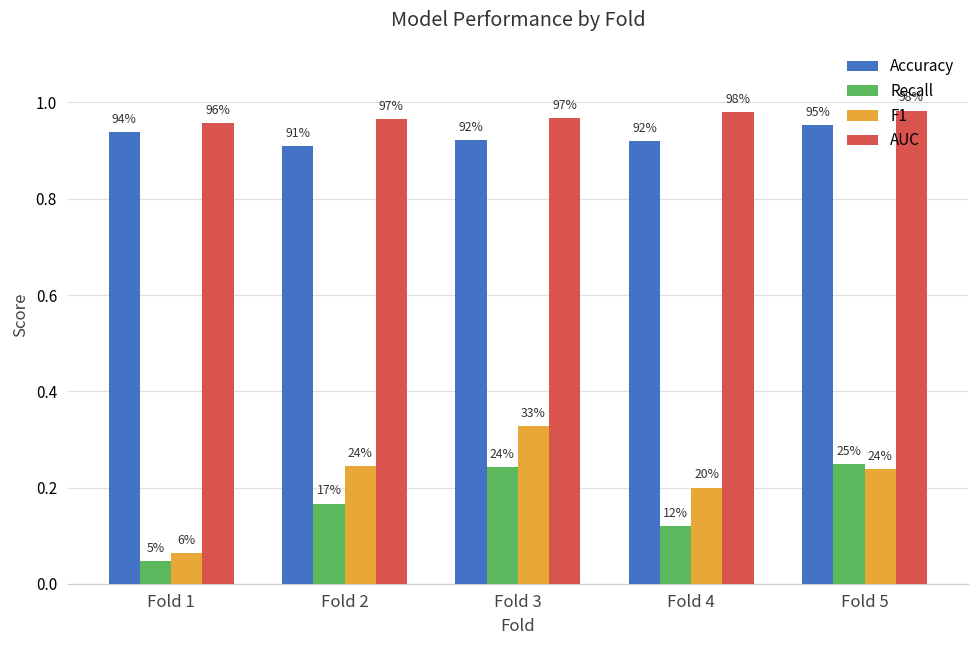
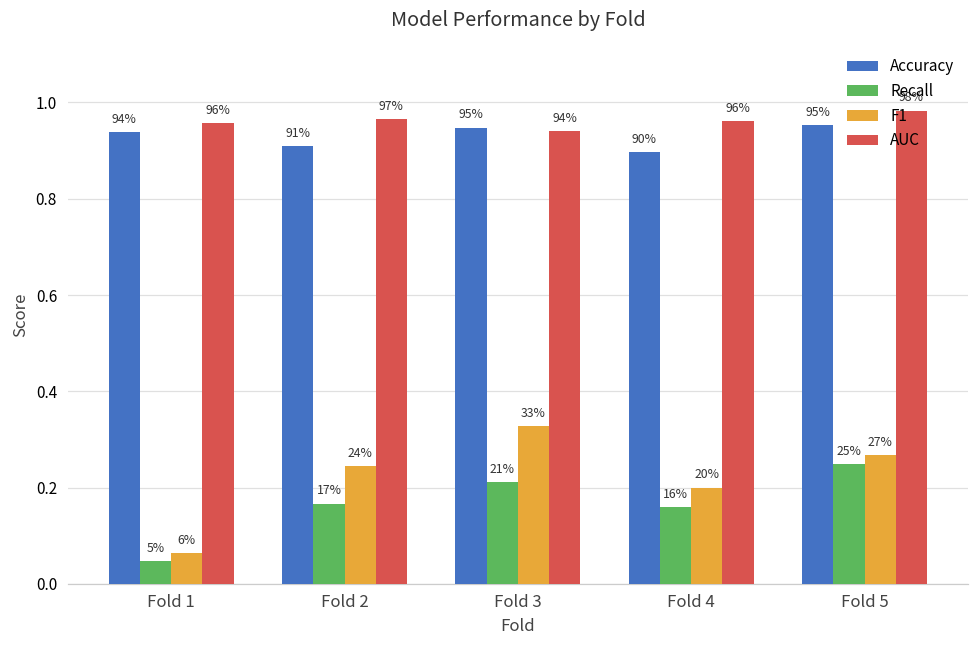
  {
    "Accuracy": {
      "Fold 1": "94%",
      "Fold 2": "91%",
-     "Fold 3": "92%",
-     "Fold 4": "92%",
+     "Fold 3": "95%",
+     "Fold 4": "90%",
      "Fold 5": "95%"
    },
    "Recall": {
      "Fold 1": "5%",
      "Fold 2": "17%",
-     "Fold 3": "24%",
-     "Fold 4": "12%",
+     "Fold 3": "21%",
+     "Fold 4": "16%",
      "Fold 5": "25%"
    },
    "F1": {
      "Fold 1": "6%",
      "Fold 2": "24%",
      "Fold 3": "33%",
      "Fold 4": "20%",
-     "Fold 5": "24%"
+     "Fold 5": "27%"
    },
    "AUC": {
      "Fold 1": "96%",
      "Fold 2": "97%",
-     "Fold 3": "97%",
-     "Fold 4": "98%",
+     "Fold 3": "94%",
+     "Fold 4": "96%",
      "Fold 5": "98%"
    }
  }
